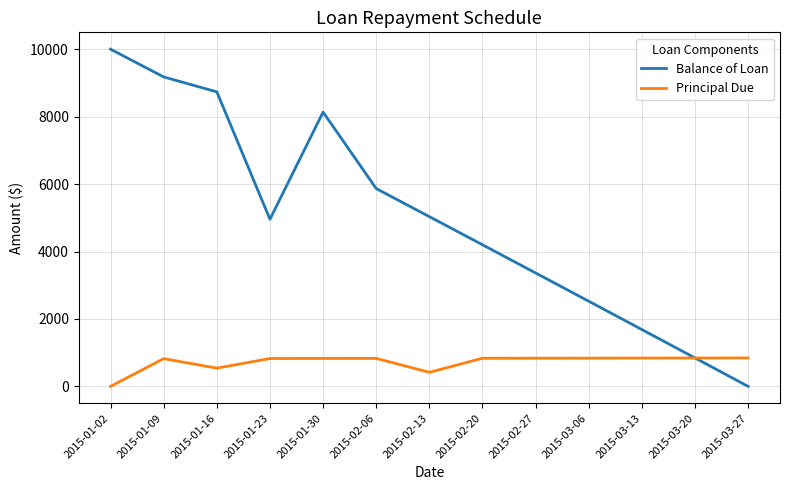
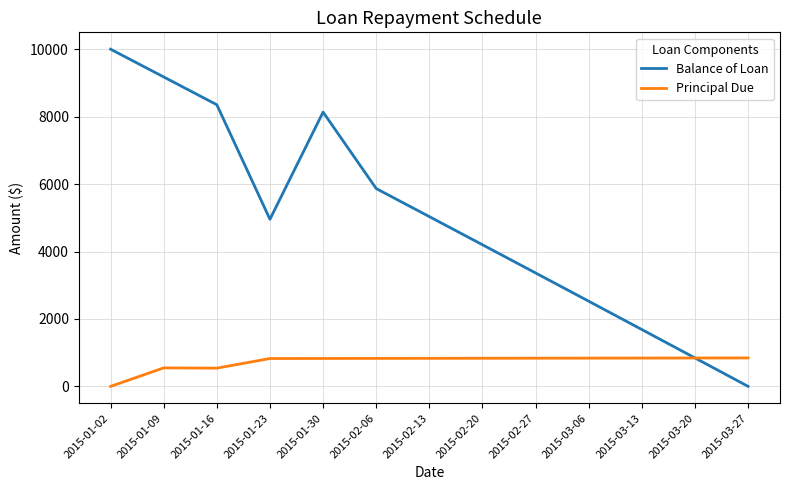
  {
    "Balance of Loan": {
      "2015-01-02": 10000,
      "2015-01-09": 9200,
-     "2015-01-16": 8700,
+     "2015-01-16": 8400,
      "2015-01-23": 5000,
      "2015-01-30": 8100,
      "2015-02-06": 5900,
      "2015-02-13": 5000,
      "2015-02-20": 4200,
      "2015-02-27": 3400,
      "2015-03-06": 2500,
      "2015-03-13": 1700,
      "2015-03-27": 0
    },
    "Principal Due": {
      "2015-01-02": 0,
-     "2015-01-09": 800,
+     "2015-01-09": 500,
      "2015-01-16": 500,
      "2015-01-23": 800,
      "2015-01-30": 800,
      "2015-02-06": 800,
-     "2015-02-13": 400,
+     "2015-02-13": 800,
      "2015-02-20": 800,
      "2015-02-27": 800,
      "2015-03-06": 800,
      "2015-03-13": 800,
      "2015-03-27": 800
    }
  }
